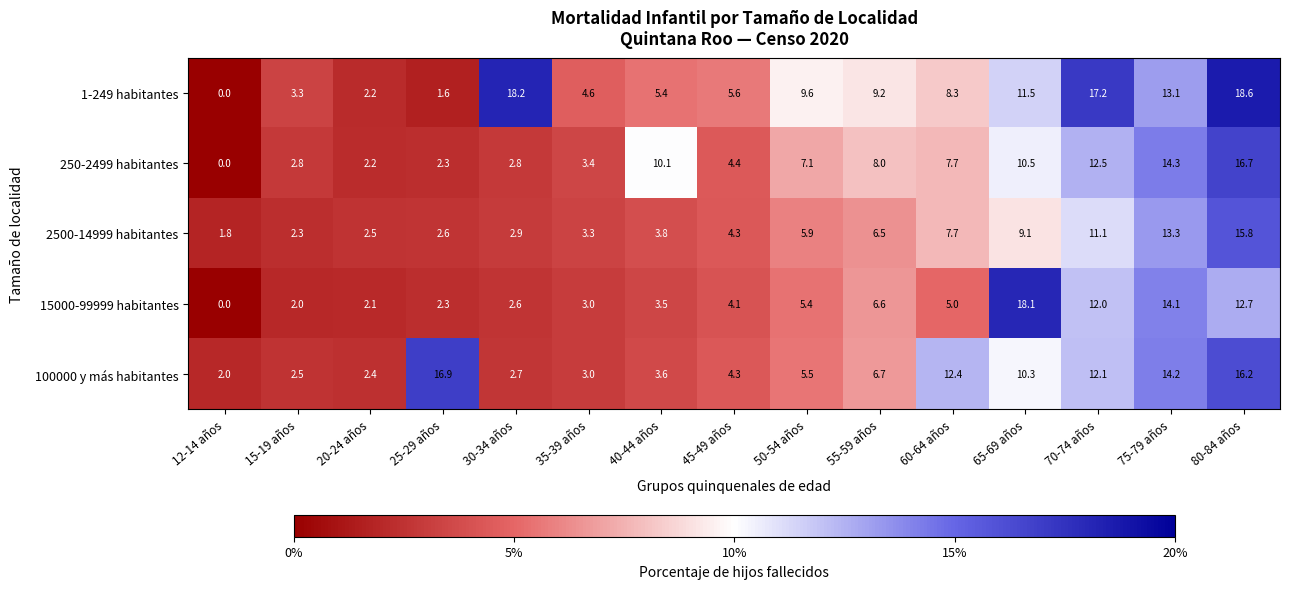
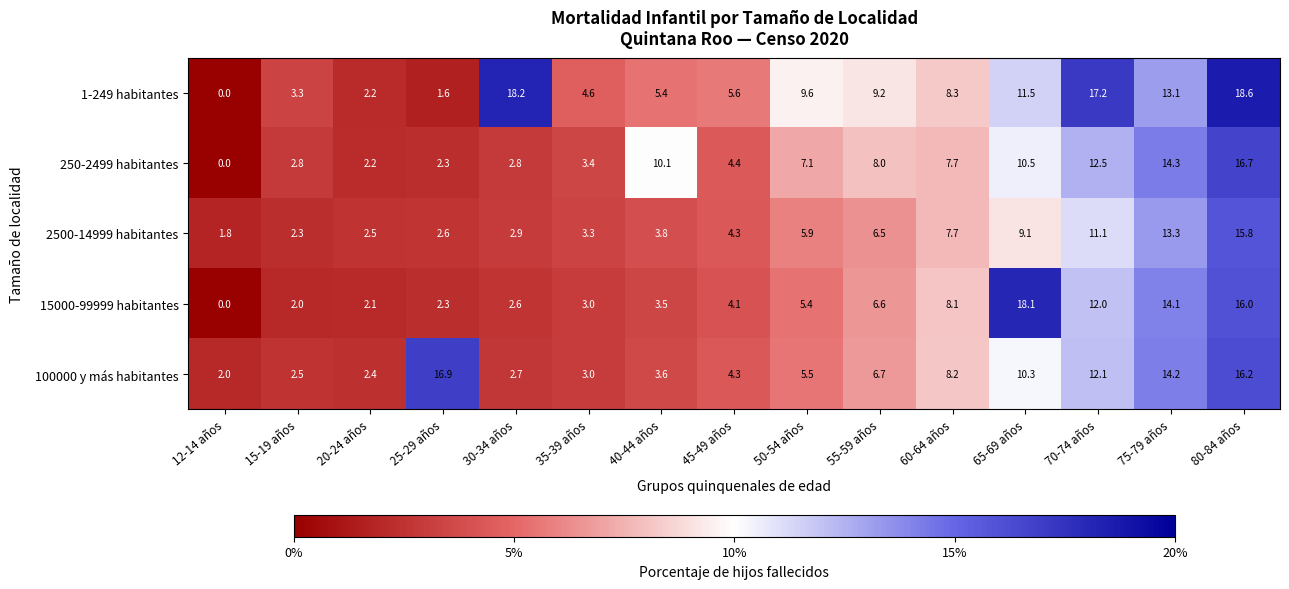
  {
    "1-249 habitantes": {
      "12-14 años": 0.0,
      "15-19 años": 3.3,
      "20-24 años": 2.2,
      "25-29 años": 1.6,
      "30-34 años": 18.2,
      "35-39 años": 4.6,
      "40-44 años": 5.4,
      "45-49 años": 5.6,
      "50-54 años": 9.6,
      "55-59 años": 9.2,
      "60-64 años": 8.3,
      "65-69 años": 11.5,
      "70-74 años": 17.2,
      "75-79 años": 13.1,
      "80-84 años": 18.6
    },
    "250-2499 habitantes": {
      "12-14 años": 0.0,
      "15-19 años": 2.8,
      "20-24 años": 2.2,
      "25-29 años": 2.3,
      "30-34 años": 2.8,
      "35-39 años": 3.4,
      "40-44 años": 10.1,
      "45-49 años": 4.4,
      "50-54 años": 7.1,
      "55-59 años": 8.0,
      "60-64 años": 7.7,
      "65-69 años": 10.5,
      "70-74 años": 12.5,
      "75-79 años": 14.3,
      "80-84 años": 16.7
    },
    "2500-14999 habitantes": {
      "12-14 años": 1.8,
      "15-19 años": 2.3,
      "20-24 años": 2.5,
      "25-29 años": 2.6,
      "30-34 años": 2.9,
      "35-39 años": 3.3,
      "40-44 años": 3.8,
      "45-49 años": 4.3,
      "50-54 años": 5.9,
      "55-59 años": 6.5,
      "60-64 años": 7.7,
      "65-69 años": 9.1,
      "70-74 años": 11.1,
      "75-79 años": 13.3,
      "80-84 años": 15.8
    },
    "15000-99999 habitantes": {
      "12-14 años": 0.0,
      "15-19 años": 2.0,
      "20-24 años": 2.1,
      "25-29 años": 2.3,
      "30-34 años": 2.6,
      "35-39 años": 3.0,
      "40-44 años": 3.5,
      "45-49 años": 4.1,
      "50-54 años": 5.4,
      "55-59 años": 6.6,
-     "60-64 años": 5.0,
+     "60-64 años": 8.1,
      "65-69 años": 18.1,
      "70-74 años": 12.0,
      "75-79 años": 14.1,
-     "80-84 años": 12.7
+     "80-84 años": 16.0
    },
    "100000 y más habitantes": {
      "12-14 años": 2.0,
      "15-19 años": 2.5,
      "20-24 años": 2.4,
      "25-29 años": 16.9,
      "30-34 años": 2.7,
      "35-39 años": 3.0,
      "40-44 años": 3.6,
      "45-49 años": 4.3,
      "50-54 años": 5.5,
      "55-59 años": 6.7,
-     "60-64 años": 12.4,
+     "60-64 años": 8.2,
      "65-69 años": 10.3,
      "70-74 años": 12.1,
      "75-79 años": 14.2,
      "80-84 años": 16.2
    }
  }
